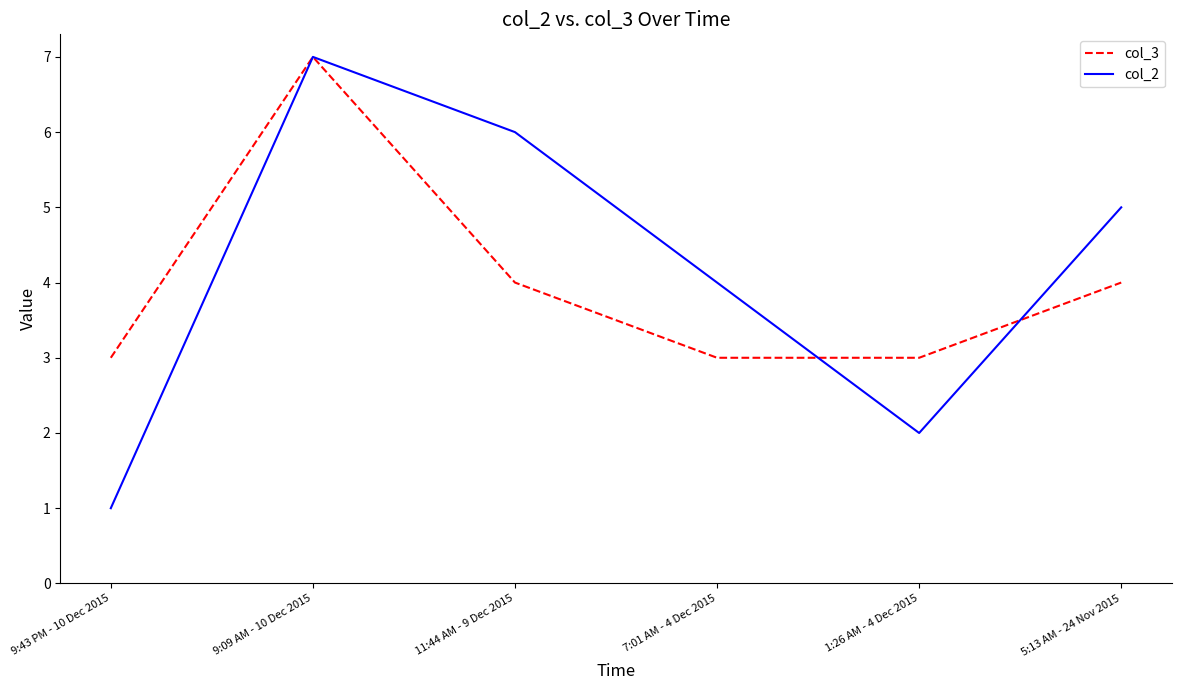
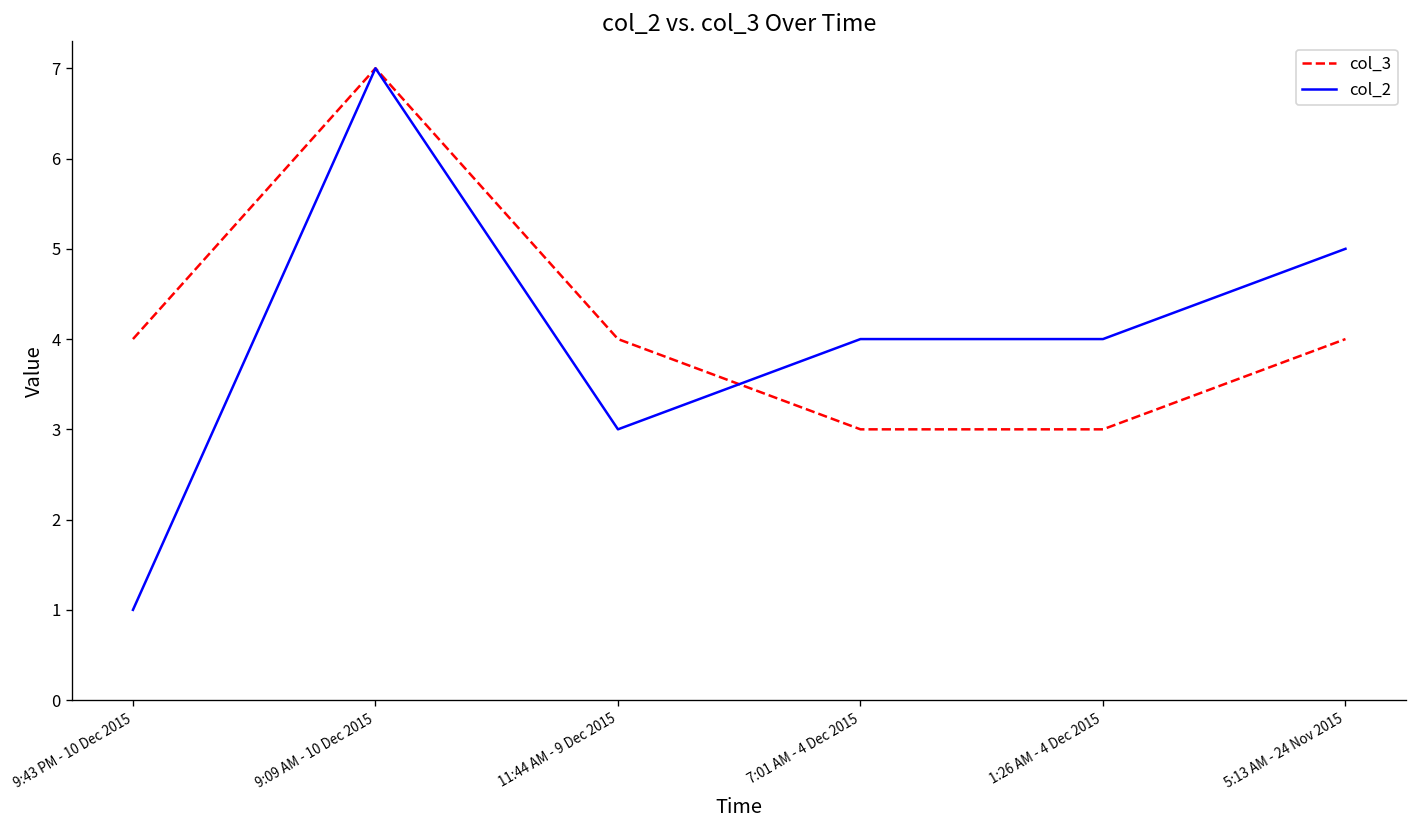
  {
    "col_3": {
-     "9:43 PM - 10 Dec 2015": 3,
+     "9:43 PM - 10 Dec 2015": 4,
      "11:44 AM - 9 Dec 2015": 4,
      "7:01 AM - 4 Dec 2015": 3,
      "1:26 AM - 4 Dec 2015": 3,
      "5:13 AM - 24 Nov 2015": 4
    },
    "col_2": {
      "9:43 PM - 10 Dec 2015": 1,
-     "11:44 AM - 9 Dec 2015": 6,
+     "11:44 AM - 9 Dec 2015": 3,
      "7:01 AM - 4 Dec 2015": 4,
-     "1:26 AM - 4 Dec 2015": 2,
+     "1:26 AM - 4 Dec 2015": 4,
      "5:13 AM - 24 Nov 2015": 5
    }
  }
